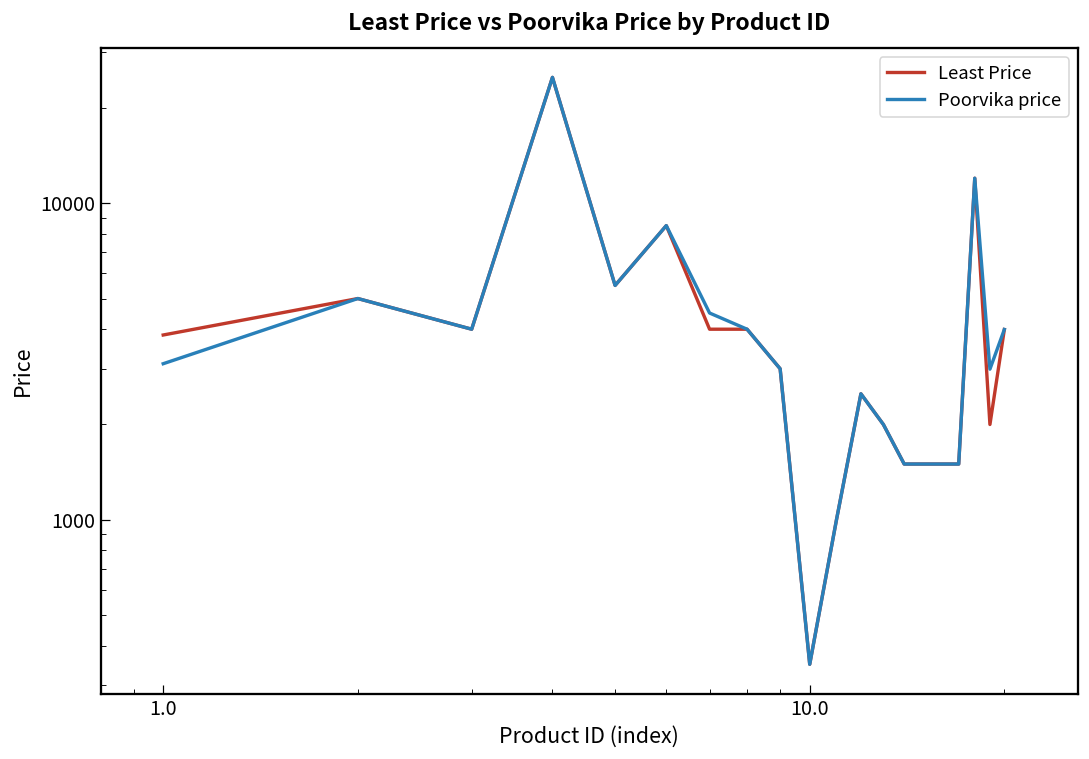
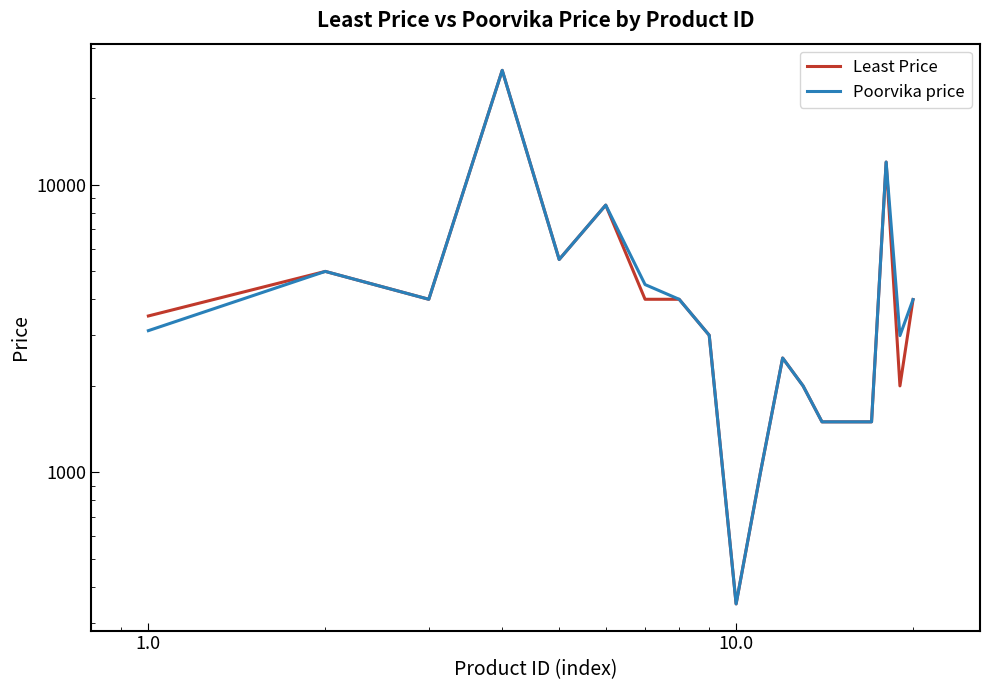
  {
    "Least Price": {
-     "1.0": 3800
+     "1.0": 3500
    },
    "Poorvika price": {
      "1.0": 3100
    }
  }
